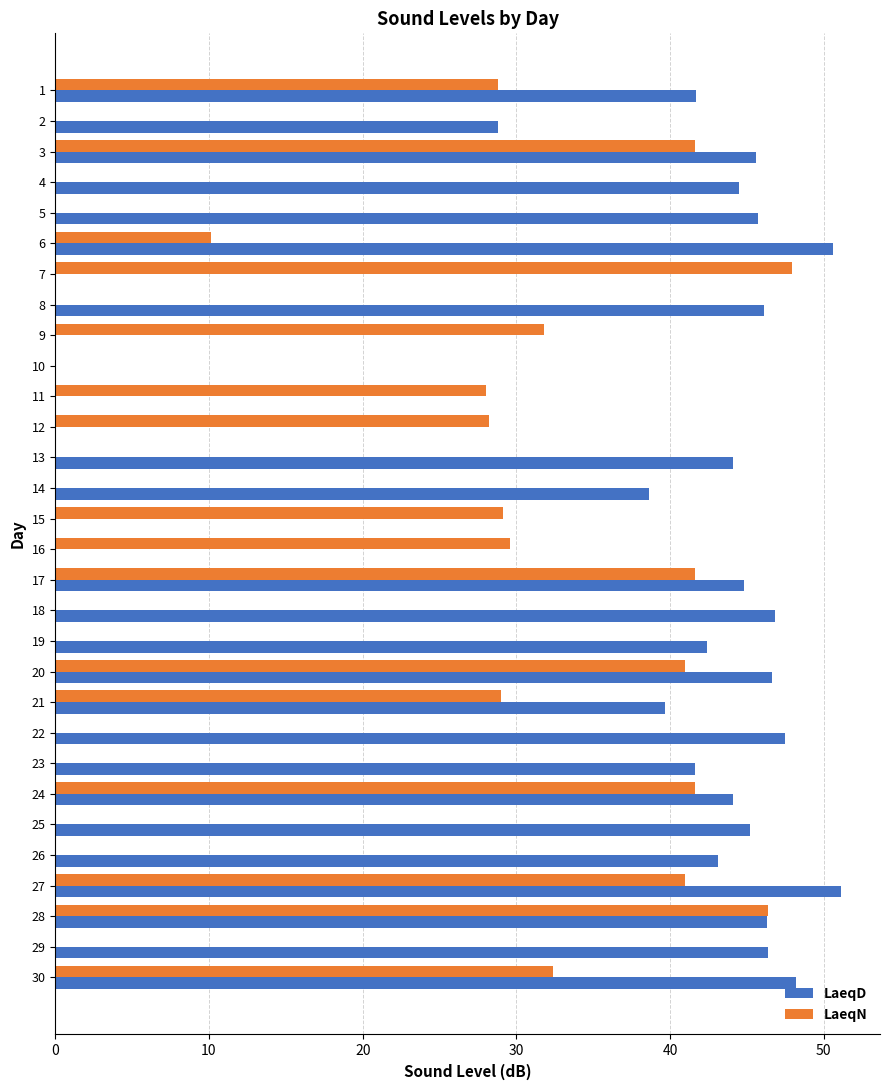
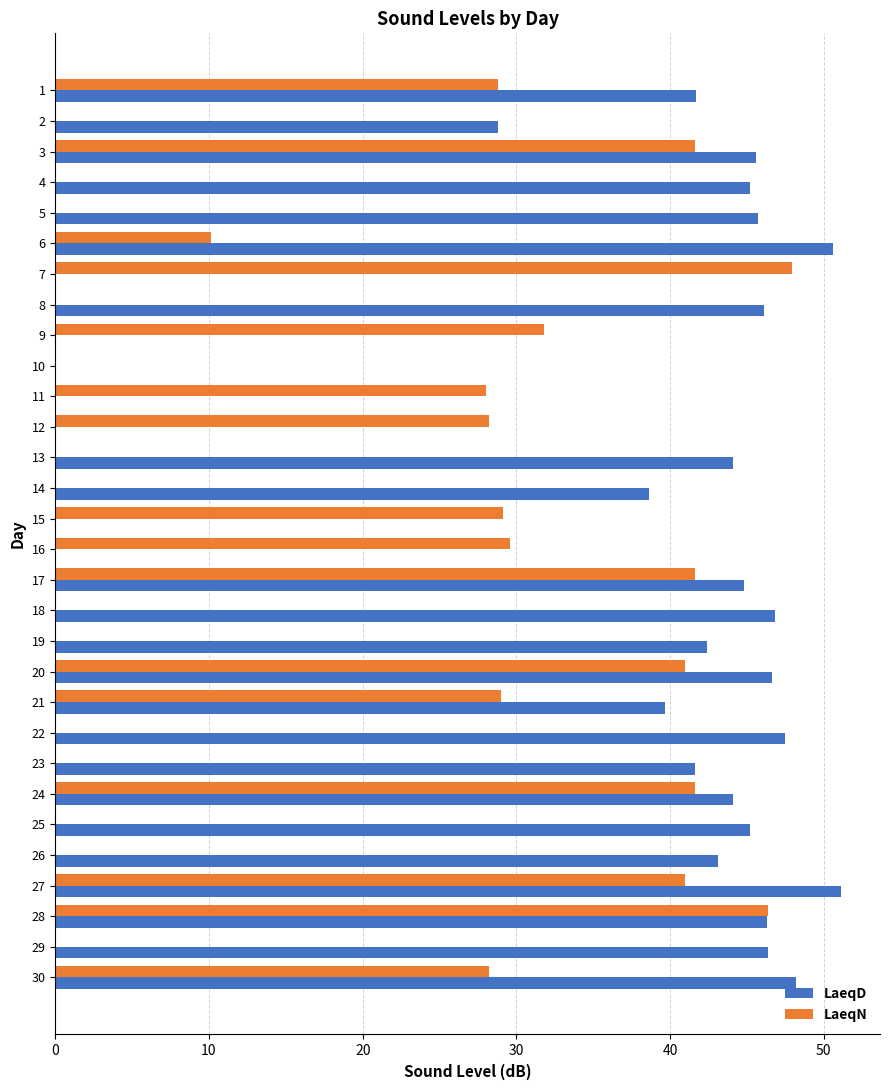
  {
    "LaeqD": {
      "1": 41.7,
      "2": 28.8,
      "3": 45.6,
-     "4": 44.5,
+     "4": 45.2,
      "5": 45.7,
      "6": 50.6,
      "7": 0.0,
      "8": 46.1,
      "9": 0.0,
      "10": 0.0,
      "11": 0.0,
      "12": 0.0,
      "13": 44.1,
      "14": 38.6,
      "15": 0.0,
      "16": 0.0,
      "17": 44.8,
      "18": 46.8,
      "19": 42.4,
      "20": 46.6,
      "21": 39.7,
      "22": 47.5,
      "23": 41.6,
      "24": 44.1,
      "25": 45.2,
      "26": 43.1,
      "27": 51.1,
      "28": 46.3,
      "29": 46.4,
      "30": 48.2
    },
    "LaeqN": {
      "1": 28.8,
      "2": 0.0,
      "3": 41.6,
      "4": 0.0,
      "5": 0.0,
      "6": 10.1,
      "7": 47.9,
      "8": 0.0,
      "9": 31.8,
      "10": 0.0,
      "11": 28.0,
      "12": 28.2,
      "13": 0.0,
      "14": 0.0,
      "15": 29.1,
      "16": 29.6,
      "17": 41.6,
      "18": 0.0,
      "19": 0.0,
      "20": 41.0,
      "21": 29.0,
      "22": 0.0,
      "23": 0.0,
      "24": 41.6,
      "25": 0.0,
      "26": 0.0,
      "27": 41.0,
      "28": 46.4,
      "29": 0.0,
-     "30": 32.4
+     "30": 28.2
    }
  }
